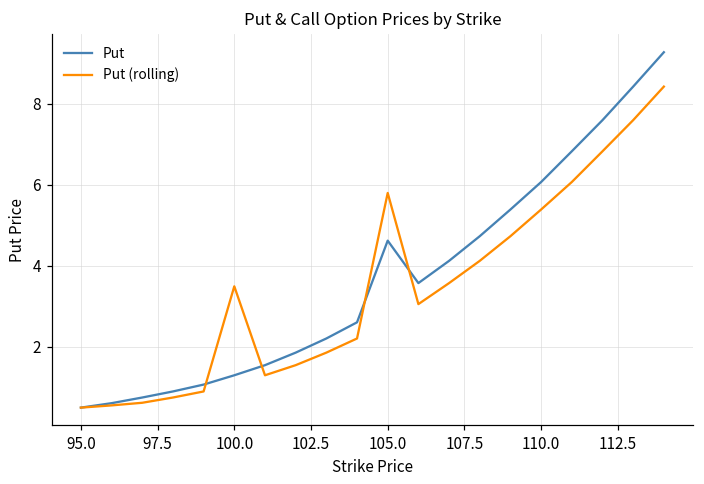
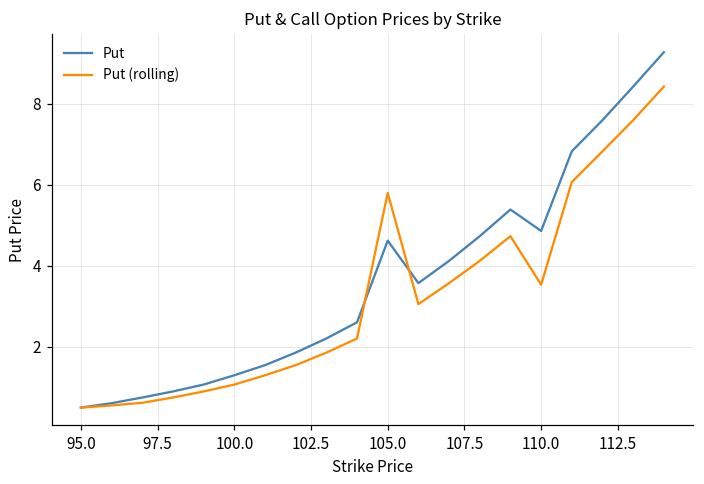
  {
    "Put": {
      "100.0": 1.3,
      "105.0": 4.6,
-     "110.0": 6.1
+     "110.0": 4.9
    },
    "Put (rolling)": {
-     "100.0": 3.5,
+     "100.0": 1.1,
      "105.0": 5.8,
-     "110.0": 5.4
+     "110.0": 3.5
    }
  }
